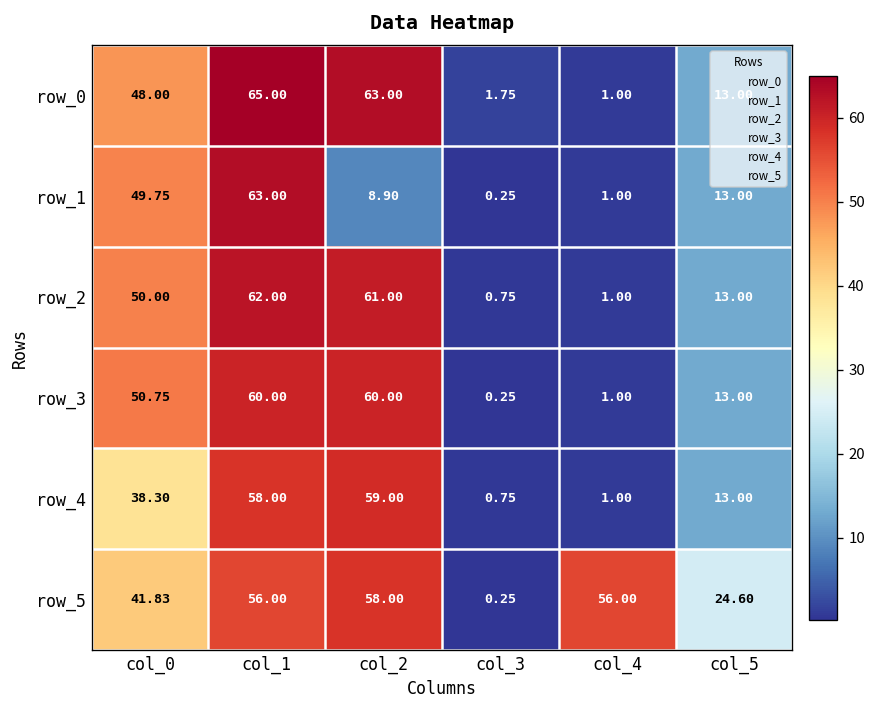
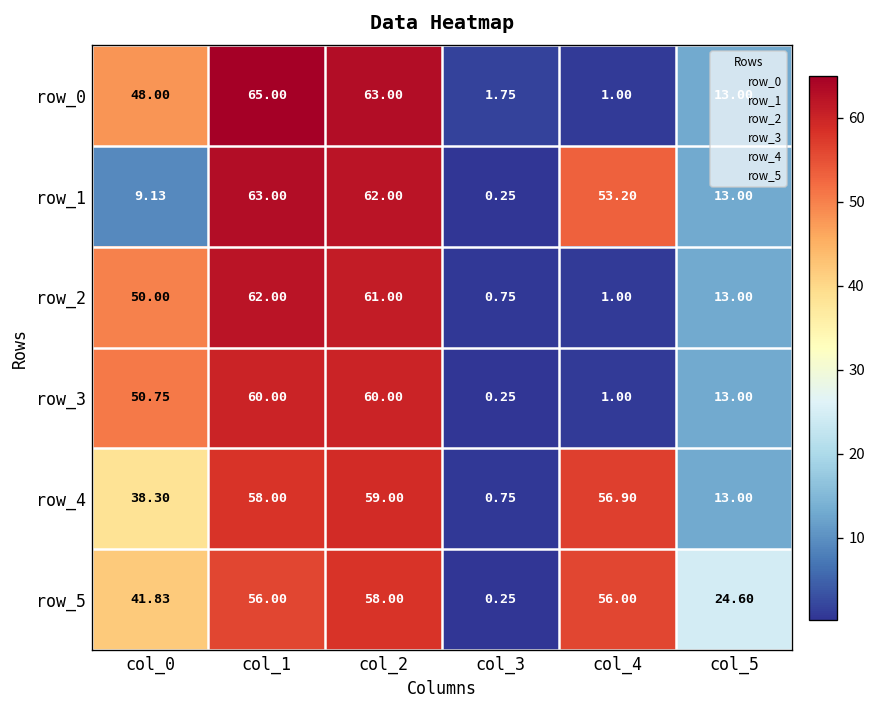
  {
    "row_0": {
      "col_0": 48.00,
      "col_1": 65.00,
      "col_2": 63.00,
      "col_3": 1.75,
      "col_4": 1.00
    },
    "row_1": {
-     "col_0": 49.75,
+     "col_0": 9.13,
      "col_1": 63.00,
-     "col_2": 8.90,
+     "col_2": 62.00,
      "col_3": 0.25,
-     "col_4": 1.00,
+     "col_4": 53.20,
      "col_5": 13.00
    },
    "row_2": {
      "col_0": 50.00,
      "col_1": 62.00,
      "col_2": 61.00,
      "col_3": 0.75,
      "col_4": 1.00,
      "col_5": 13.00
    },
    "row_3": {
      "col_0": 50.75,
      "col_1": 60.00,
      "col_2": 60.00,
      "col_3": 0.25,
      "col_4": 1.00,
      "col_5": 13.00
    },
    "row_4": {
      "col_0": 38.30,
      "col_1": 58.00,
      "col_2": 59.00,
      "col_3": 0.75,
-     "col_4": 1.00,
+     "col_4": 56.90,
      "col_5": 13.00
    },
    "row_5": {
      "col_0": 41.83,
      "col_1": 56.00,
      "col_2": 58.00,
      "col_3": 0.25,
      "col_4": 56.00,
      "col_5": 24.60
    }
  }
